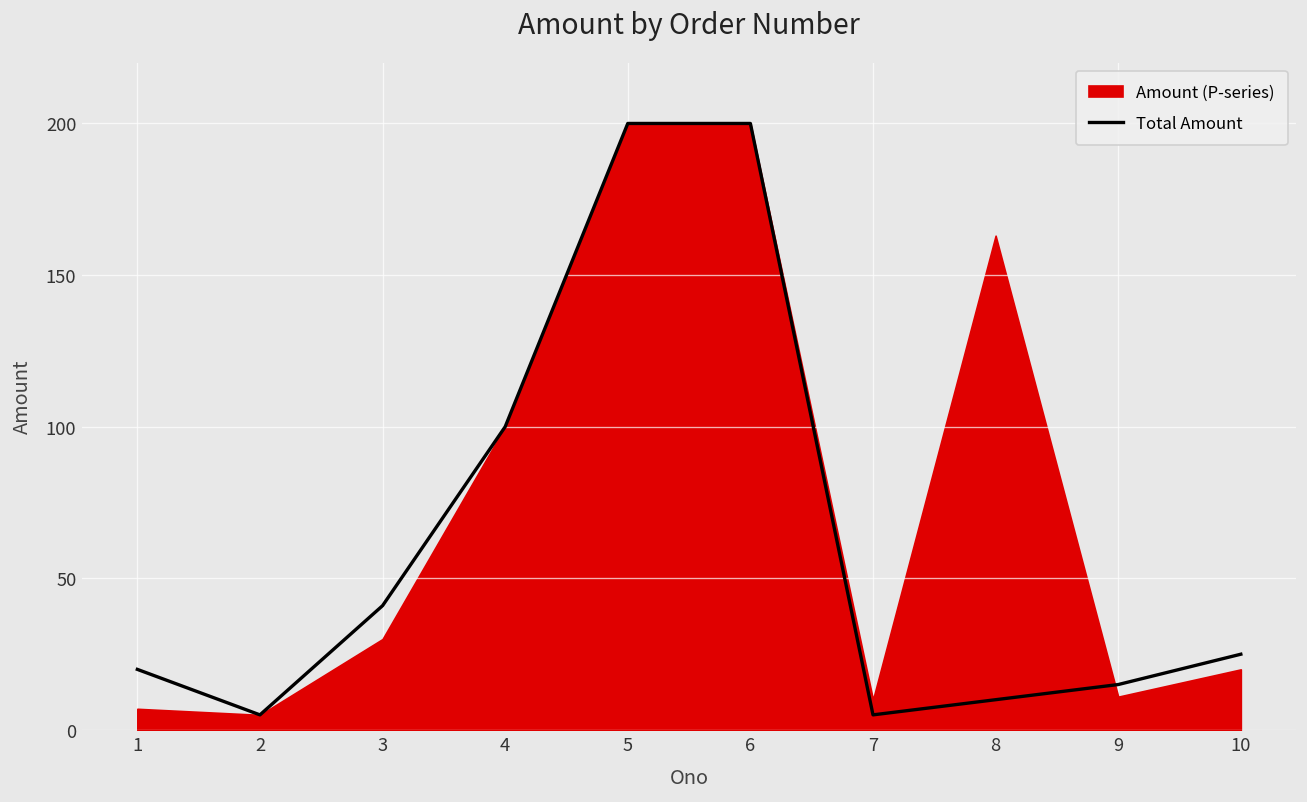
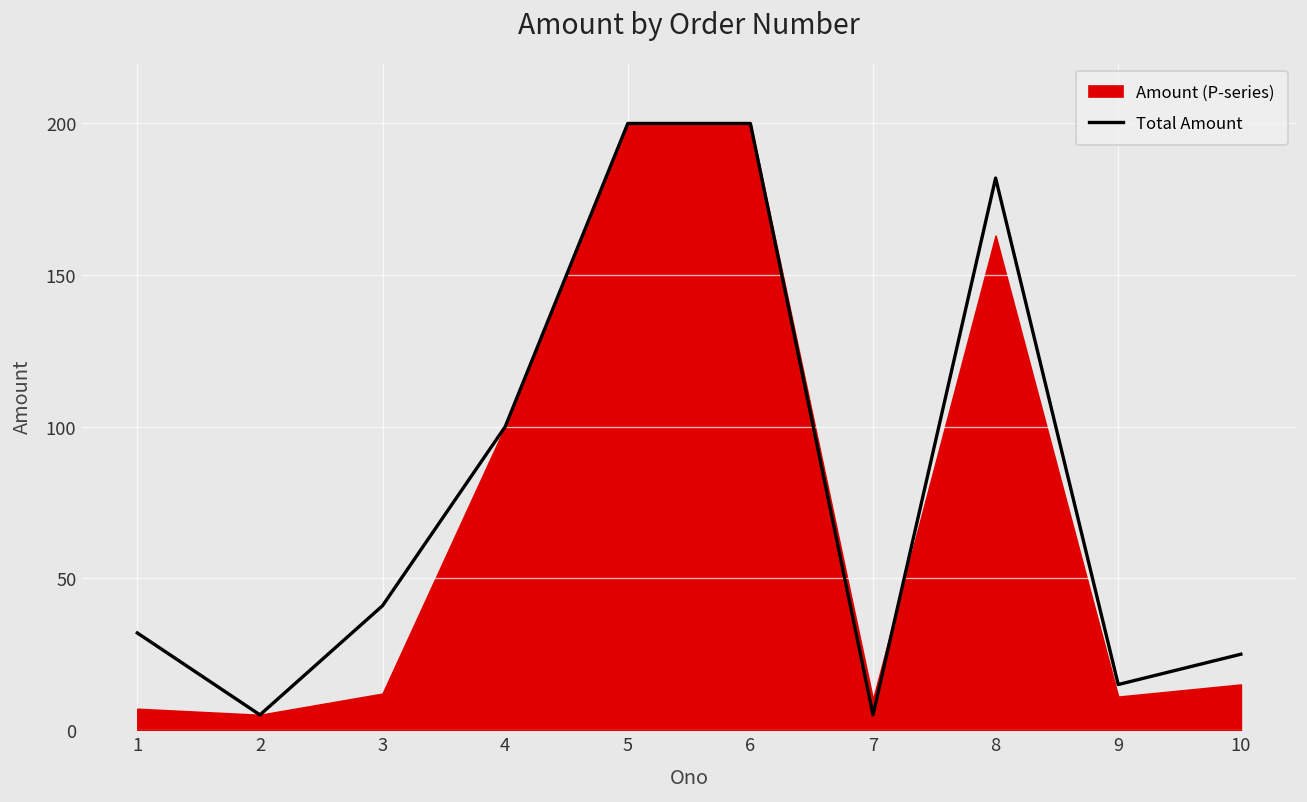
  {
    "Total Amount": {
-     "1": 20,
+     "1": 32,
      "3": 41,
      "7": 5,
-     "8": 10,
+     "8": 182,
      "9": 15,
      "10": 25
    },
    "Amount (P-series)": {
      "1": 7,
-     "3": 30,
+     "3": 12,
      "7": 10,
      "8": 163,
      "9": 11,
-     "10": 20
+     "10": 15
    }
  }
